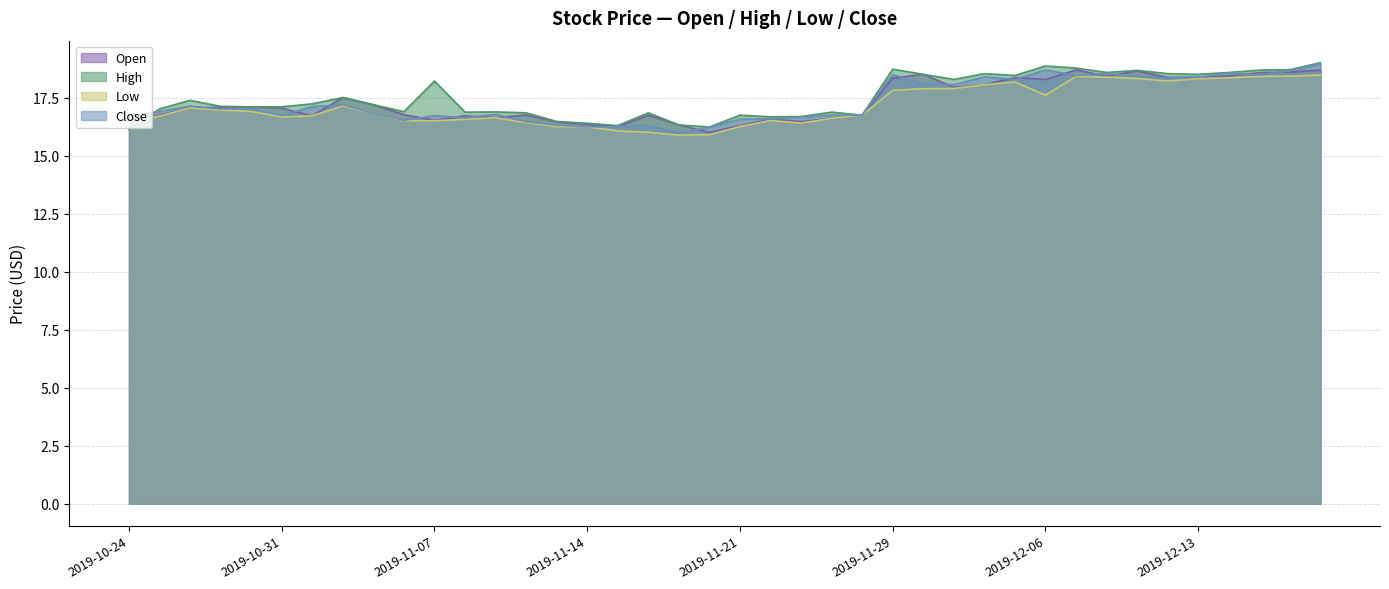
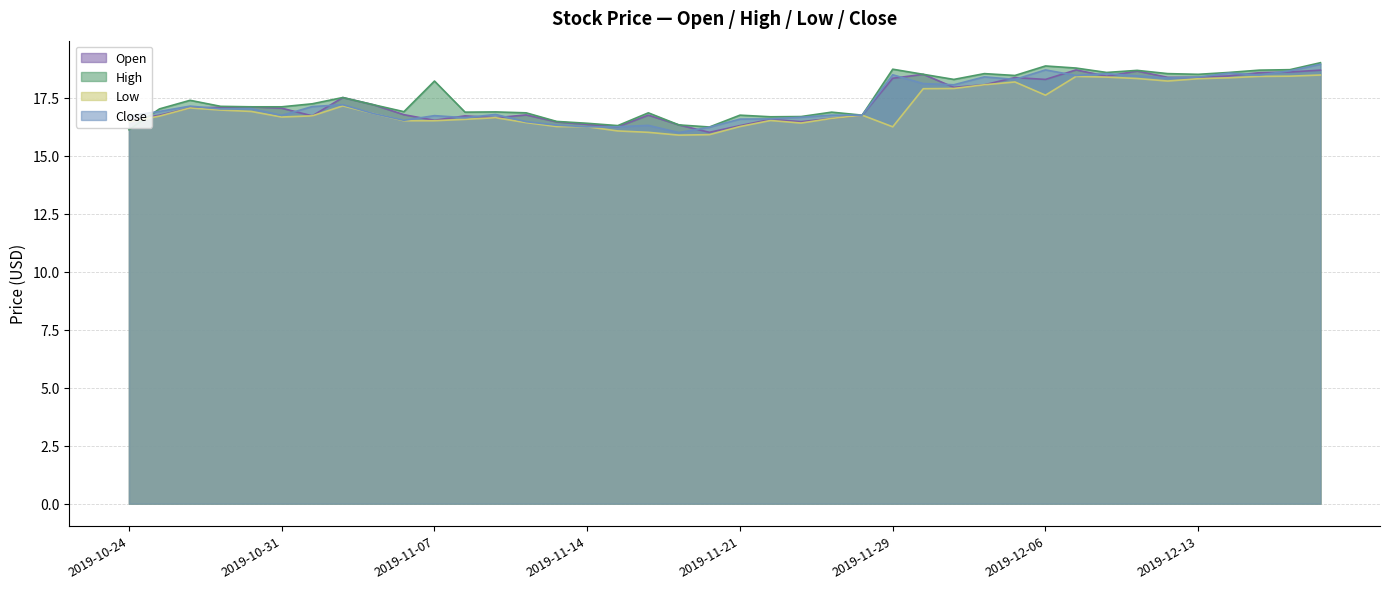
  {
    "High": {
      "2019-10-24": 16.1,
      "2019-11-07": 18.2,
      "2019-11-21": 16.7,
      "2019-11-29": 18.7,
      "2019-12-06": 18.9,
      "2019-12-13": 18.5
    },
    "Low": {
-     "2019-11-29": 17.8,
+     "2019-11-29": 16.2,
      "2019-12-06": 17.6
    }
  }
